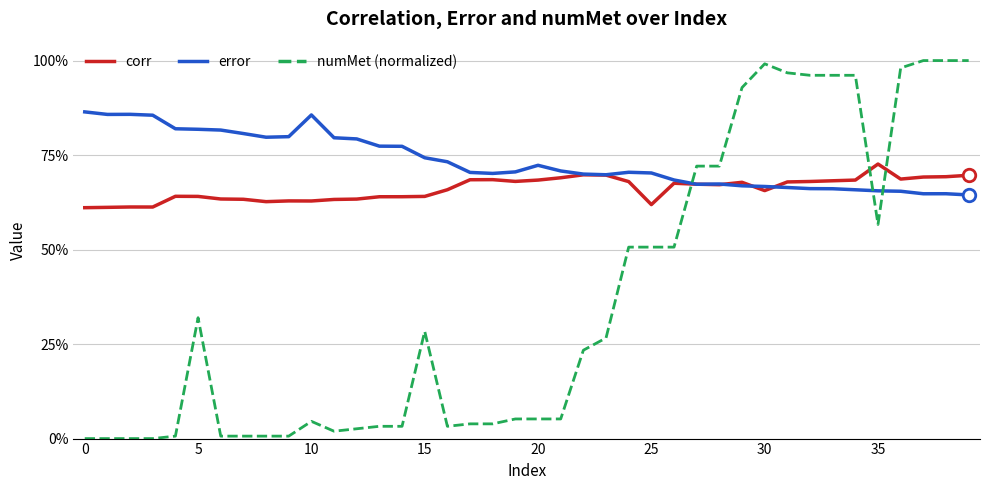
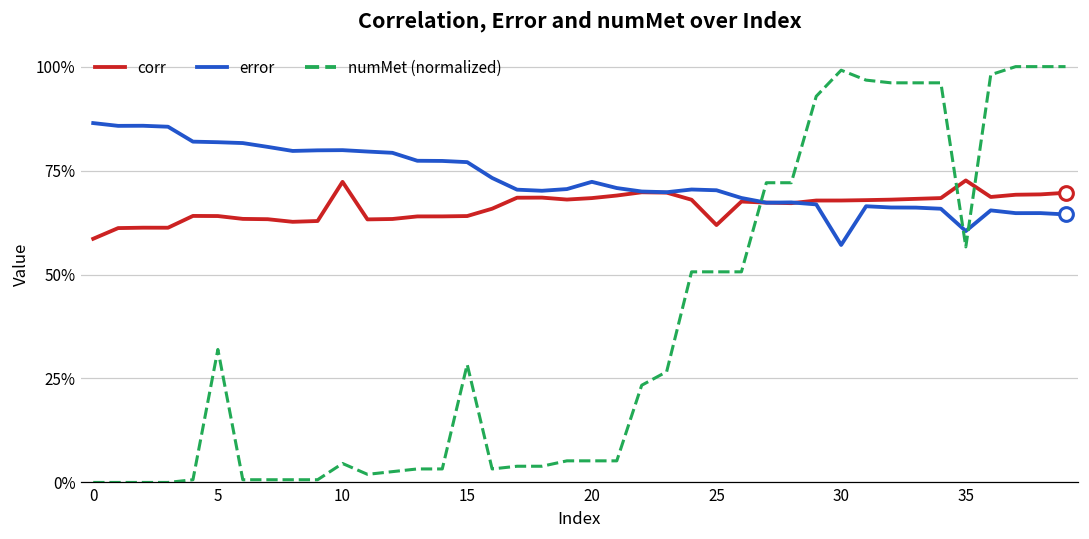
  {
    "corr": {
-     "0": "61%",
+     "0": "59%",
      "5": "64%",
-     "10": "63%",
+     "10": "72%",
      "15": "64%",
      "20": "68%",
      "25": "62%",
-     "30": "66%",
+     "30": "68%",
      "35": "73%"
    },
    "error": {
      "0": "86%",
      "5": "82%",
-     "10": "86%",
-     "15": "74%",
+     "10": "80%",
+     "15": "77%",
      "20": "72%",
      "25": "70%",
-     "30": "67%",
-     "35": "66%"
+     "30": "57%",
+     "35": "60%"
    },
    "numMet (normalized)": {
      "0": "0%",
      "5": "32%",
      "10": "5%",
      "15": "28%",
      "20": "5%",
      "25": "51%",
      "30": "99%",
      "35": "57%"
    }
  }
